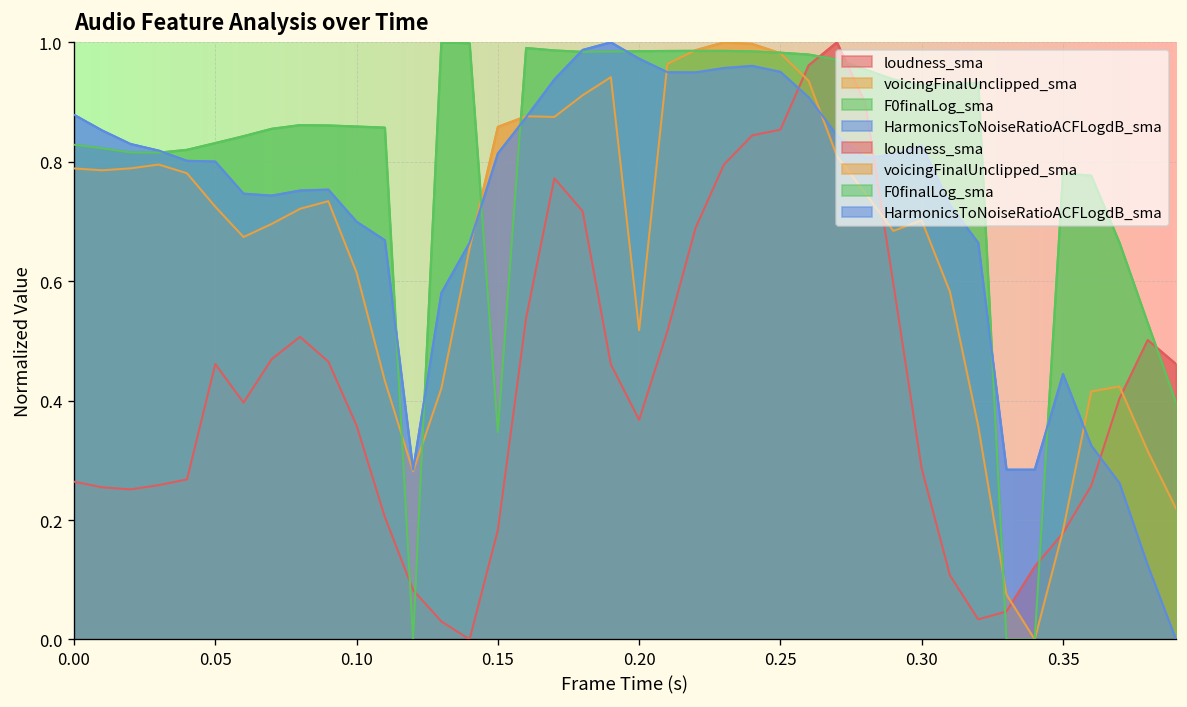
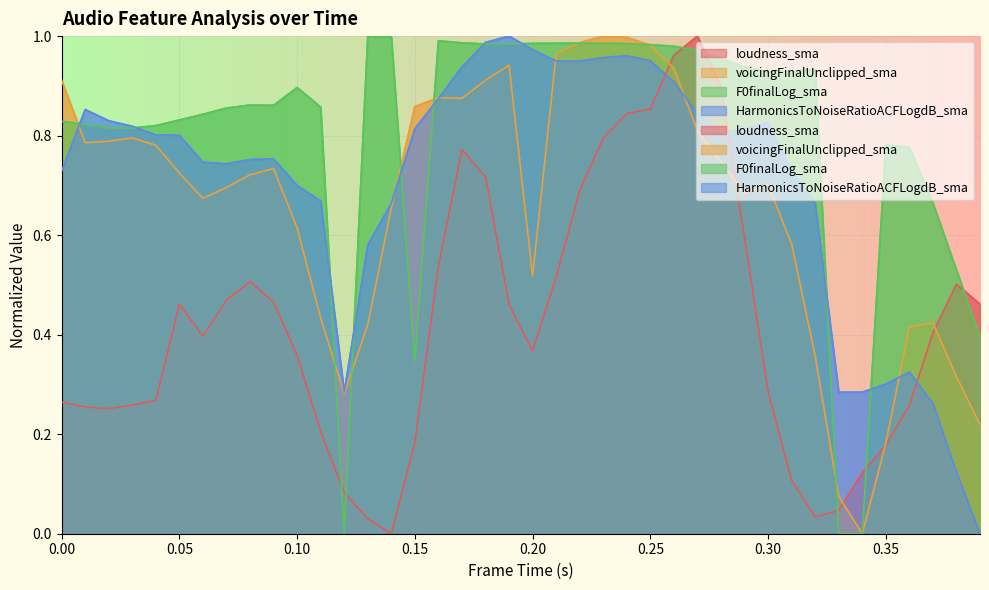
  {
    "loudness_sma": {
      "0.00": 0.26,
      "0.05": 0.46,
      "0.10": 0.36,
      "0.15": 0.18,
      "0.20": 0.37,
      "0.25": 0.85,
      "0.30": 0.29
    },
    "voicingFinalUnclipped_sma": {
-     "0.00": 0.79,
+     "0.00": 0.91,
      "0.05": 0.72,
      "0.10": 0.61,
      "0.15": 0.86,
      "0.20": 0.52
    },
    "F0finalLog_sma": {
      "0.00": 0.83,
      "0.05": 0.83,
-     "0.10": 0.86,
+     "0.10": 0.90,
      "0.15": 0.35,
      "0.20": 0.99
    },
    "HarmonicsToNoiseRatioACFLogdB_sma": {
-     "0.00": 0.88,
+     "0.00": 0.73,
      "0.05": 0.80,
      "0.10": 0.70,
      "0.15": 0.81,
      "0.20": 0.97,
      "0.25": 0.95,
-     "0.35": 0.44
+     "0.35": 0.30
    }
  }
